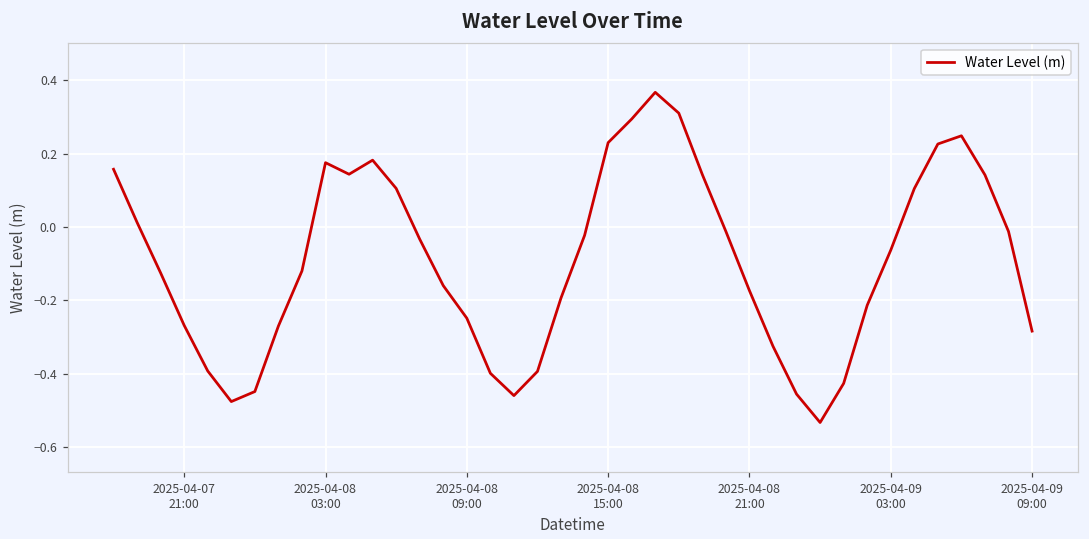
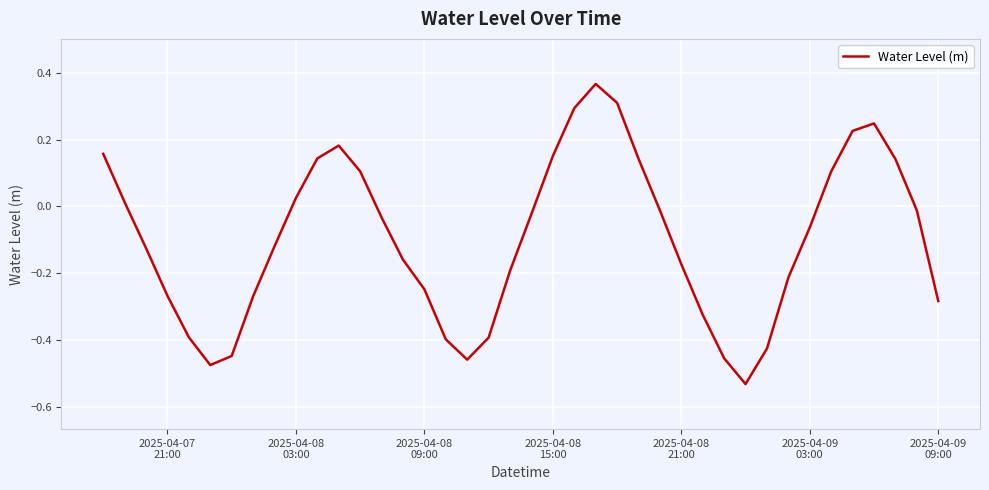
  {
    "2025-04-07 21:00": -0.27,
-   "2025-04-08 03:00": 0.18,
+   "2025-04-08 03:00": 0.03,
    "2025-04-08 09:00": -0.25,
-   "2025-04-08 15:00": 0.23,
+   "2025-04-08 15:00": 0.15,
    "2025-04-08 21:00": -0.17,
    "2025-04-09 03:00": -0.06,
    "2025-04-09 09:00": -0.28
  }
